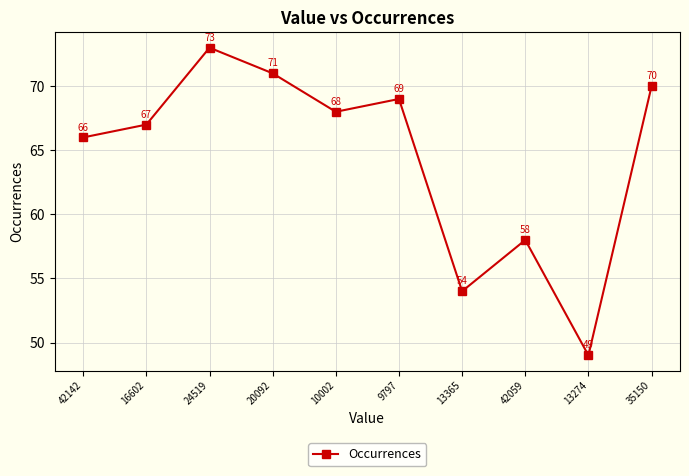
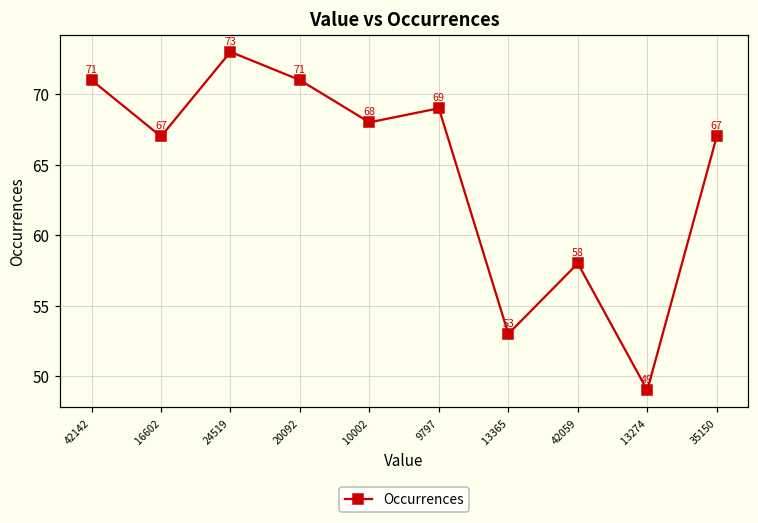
  {
-   "42142": 66,
+   "42142": 71,
    "16602": 67,
    "24519": 73,
    "20092": 71,
    "10002": 68,
    "9797": 69,
-   "13365": 54,
+   "13365": 53,
    "42059": 58,
    "13274": 49,
-   "35150": 70
+   "35150": 67
  }
